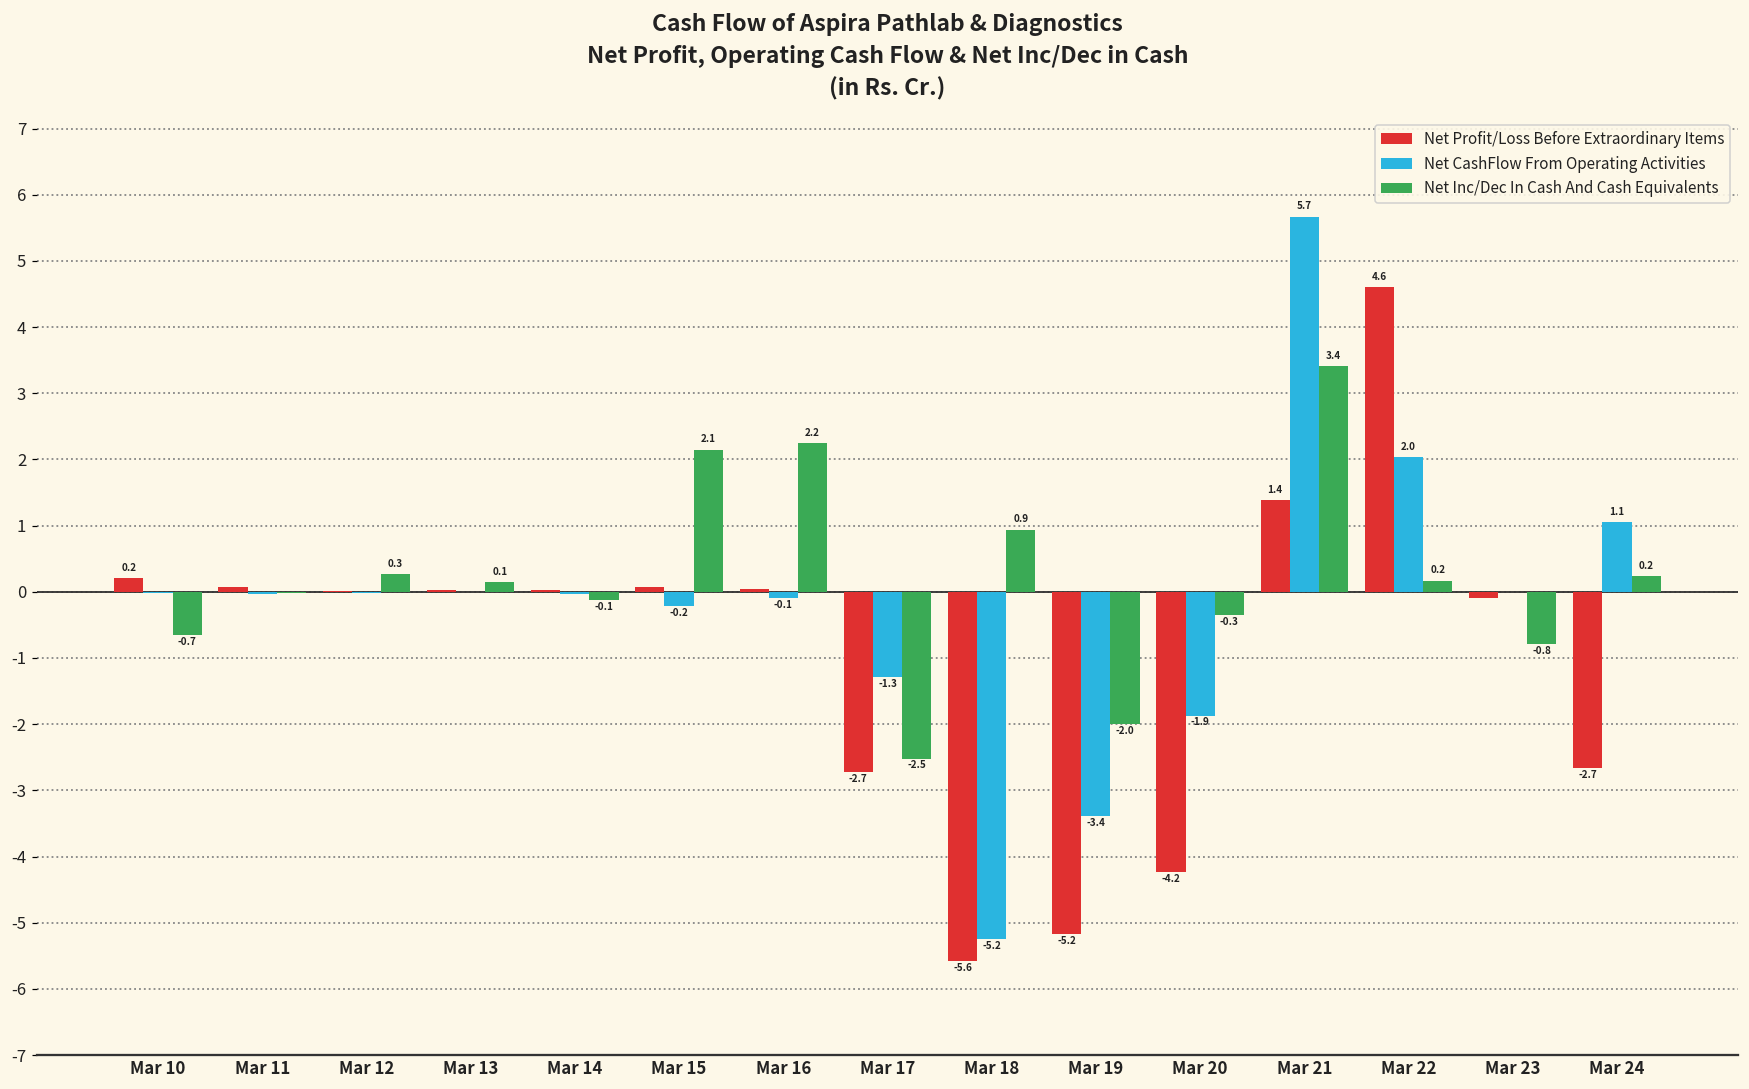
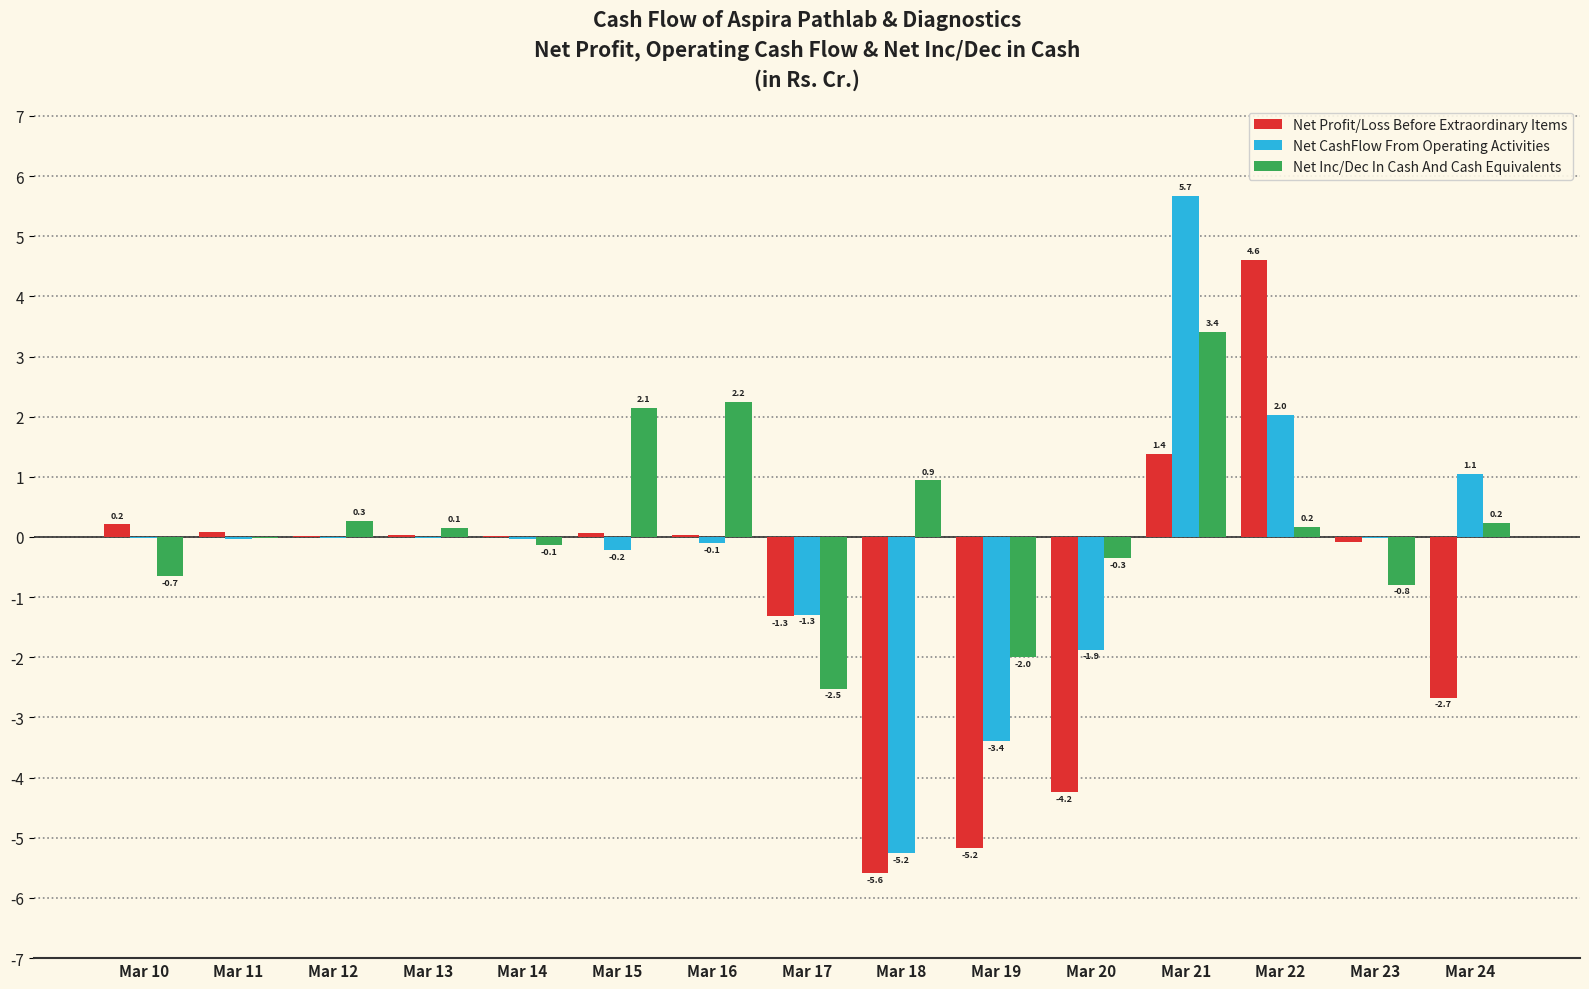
  {
    "Net Profit/Loss Before Extraordinary Items": {
      "Mar 10": 0.2,
-     "Mar 17": -2.7,
+     "Mar 17": -1.3,
      "Mar 18": -5.6,
      "Mar 19": -5.2,
      "Mar 20": -4.2,
      "Mar 21": 1.4,
      "Mar 22": 4.6,
      "Mar 24": -2.7
    },
    "Net CashFlow From Operating Activities": {
      "Mar 15": -0.2,
      "Mar 16": -0.1,
      "Mar 17": -1.3,
      "Mar 18": -5.2,
      "Mar 19": -3.4,
      "Mar 20": -1.9,
      "Mar 21": 5.7,
      "Mar 22": 2.0,
      "Mar 24": 1.1
    },
    "Net Inc/Dec In Cash And Cash Equivalents": {
      "Mar 10": -0.7,
      "Mar 12": 0.3,
      "Mar 13": 0.1,
      "Mar 14": -0.1,
      "Mar 15": 2.1,
      "Mar 16": 2.2,
      "Mar 17": -2.5,
      "Mar 18": 0.9,
      "Mar 19": -2.0,
      "Mar 20": -0.3,
      "Mar 21": 3.4,
      "Mar 22": 0.2,
      "Mar 23": -0.8,
      "Mar 24": 0.2
    }
  }
